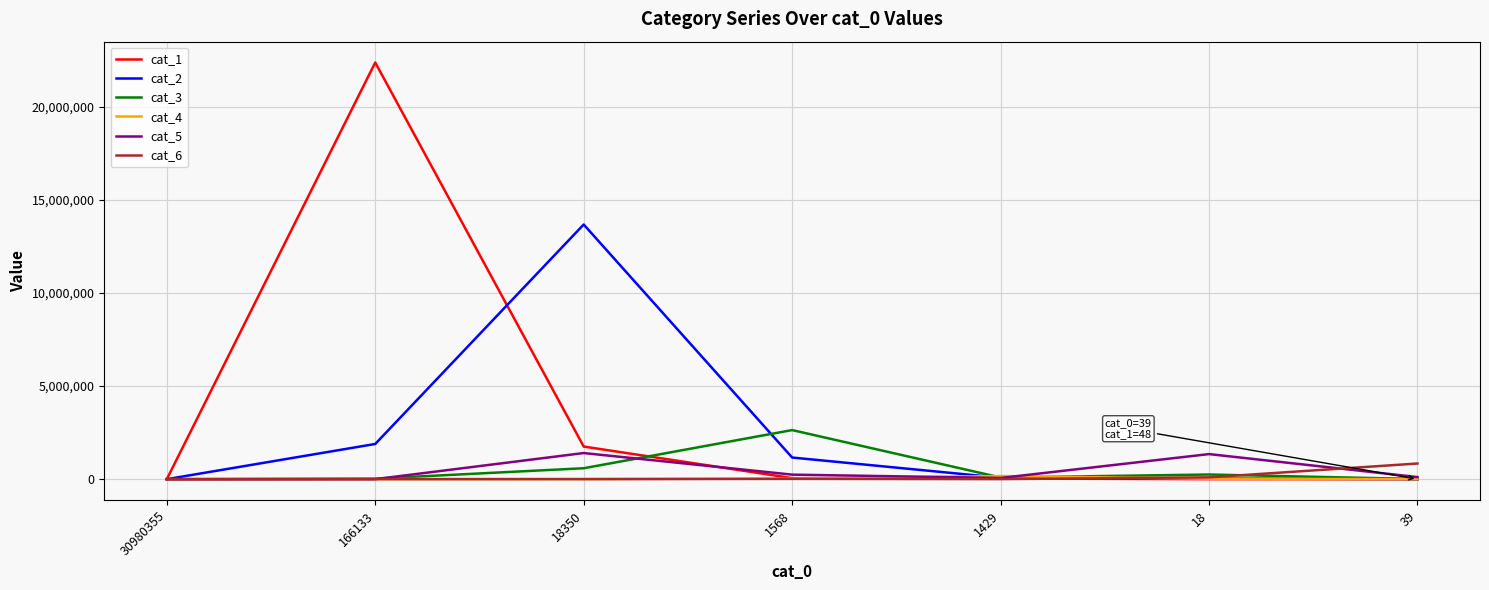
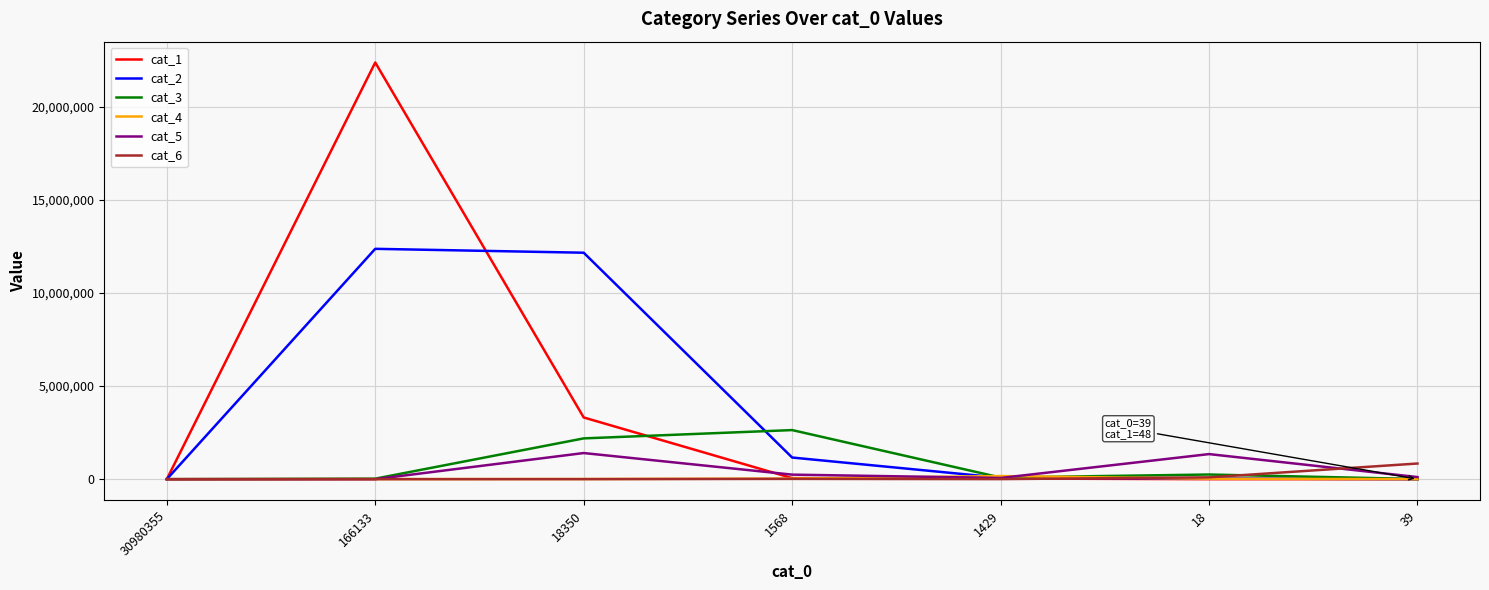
  {
    "cat_1": {
      "166133": "22,400,000",
-     "18350": "1,800,000"
+     "18350": "3,300,000"
    },
    "cat_2": {
-     "166133": "1,900,000",
-     "18350": "13,700,000",
+     "166133": "12,400,000",
+     "18350": "12,200,000",
      "1568": "1,200,000"
    },
    "cat_3": {
-     "18350": "600,000",
+     "18350": "2,200,000",
      "1568": "2,600,000"
    },
    "cat_5": {
      "18350": "1,400,000",
      "1568": "200,000"
    },
    "cat_6": {
      "39": "800,000"
    }
  }
